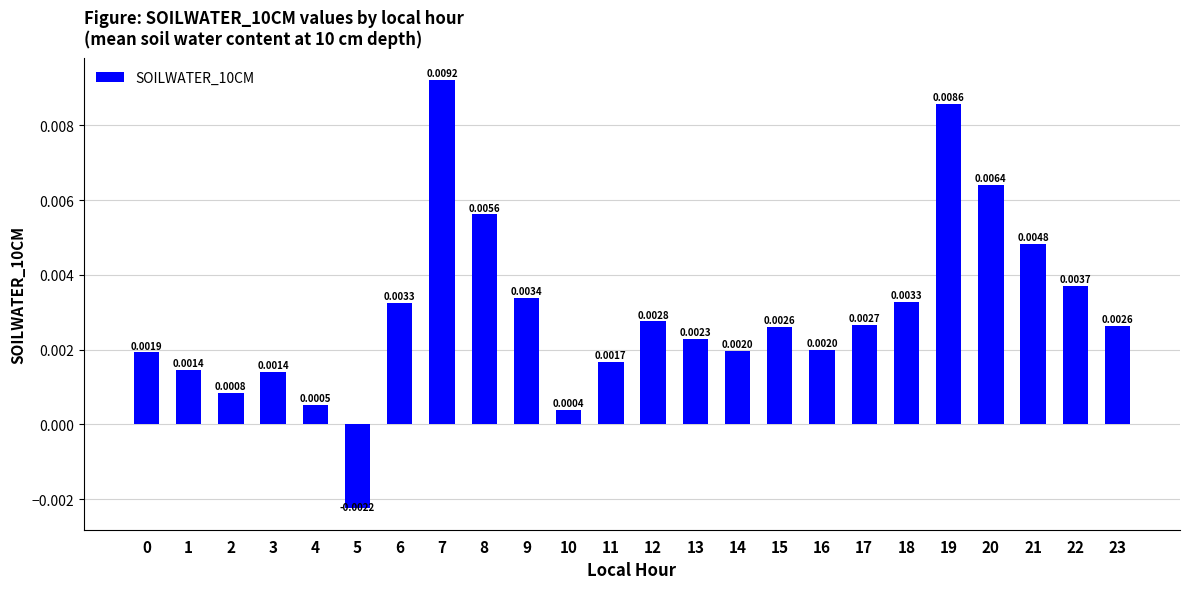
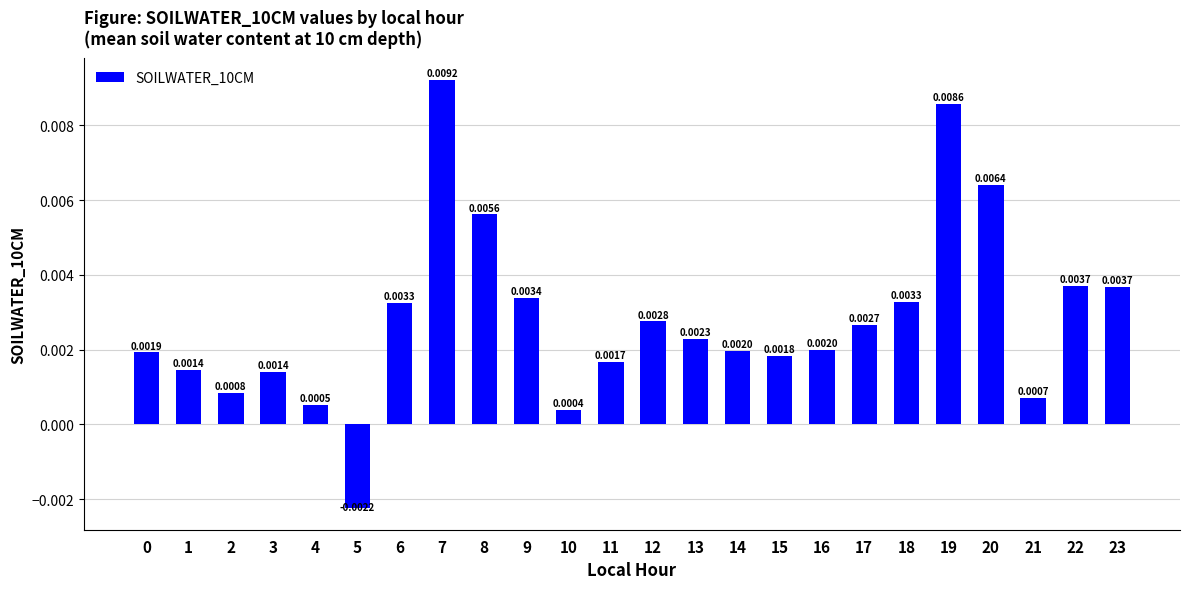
  {
    "0": 0.0019,
    "1": 0.0014,
    "2": 0.0008,
    "3": 0.0014,
    "4": 0.0005,
    "5": -0.0022,
    "6": 0.0033,
    "7": 0.0092,
    "8": 0.0056,
    "9": 0.0034,
    "10": 0.0004,
    "11": 0.0017,
    "12": 0.0028,
    "13": 0.0023,
    "14": 0.0020,
-   "15": 0.0026,
+   "15": 0.0018,
    "16": 0.0020,
    "17": 0.0027,
    "18": 0.0033,
    "19": 0.0086,
    "20": 0.0064,
-   "21": 0.0048,
+   "21": 0.0007,
    "22": 0.0037,
-   "23": 0.0026
+   "23": 0.0037
  }
